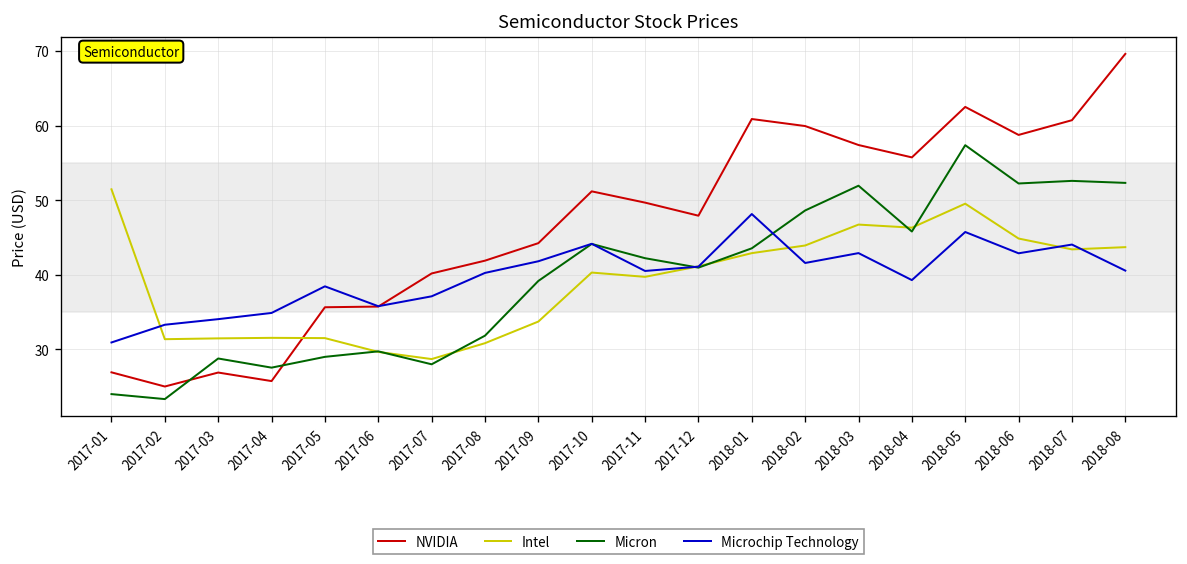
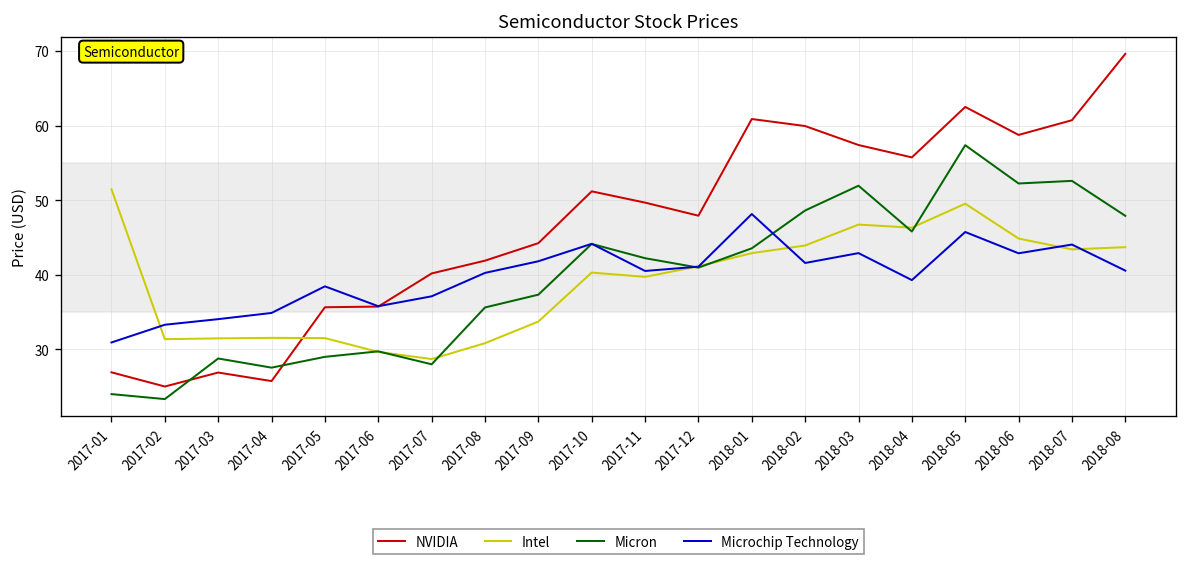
  {
    "NVIDIA": {
      "2017-01": 27,
      "2017-02": 25,
      "2017-03": 27,
      "2017-04": 26,
      "2017-05": 36,
      "2017-07": 40,
      "2017-08": 42,
      "2017-09": 44,
      "2017-10": 51,
      "2017-11": 50,
      "2017-12": 48,
      "2018-01": 61,
      "2018-02": 60,
      "2018-03": 57,
      "2018-04": 56,
      "2018-05": 62,
      "2018-06": 59,
      "2018-07": 61,
      "2018-08": 70
    },
    "Intel": {
      "2017-01": 51,
      "2017-02": 31,
      "2017-03": 31,
      "2017-04": 32,
      "2017-05": 32,
      "2017-07": 29,
      "2017-08": 31,
      "2017-09": 34,
      "2017-10": 40,
      "2017-11": 40,
      "2018-01": 43,
      "2018-02": 44,
      "2018-03": 47,
      "2018-04": 46,
      "2018-05": 50,
      "2018-06": 45,
      "2018-07": 43,
      "2018-08": 44
    },
    "Micron": {
      "2017-01": 24,
      "2017-02": 23,
      "2017-03": 29,
      "2017-04": 28,
      "2017-05": 29,
      "2017-07": 28,
-     "2017-08": 32,
-     "2017-09": 39,
+     "2017-08": 36,
+     "2017-09": 37,
      "2017-11": 42,
      "2018-01": 44,
      "2018-02": 49,
      "2018-03": 52,
      "2018-04": 46,
      "2018-05": 57,
      "2018-06": 52,
      "2018-07": 53,
-     "2018-08": 52
+     "2018-08": 48
    },
    "Microchip Technology": {
      "2017-01": 31,
      "2017-02": 33,
      "2017-03": 34,
      "2017-04": 35,
      "2017-05": 38,
      "2017-07": 37,
      "2017-08": 40,
      "2017-09": 42,
      "2017-11": 41,
      "2018-01": 48,
      "2018-02": 42,
      "2018-03": 43,
      "2018-04": 39,
      "2018-05": 46,
      "2018-06": 43,
      "2018-07": 44,
      "2018-08": 41
    }
  }
